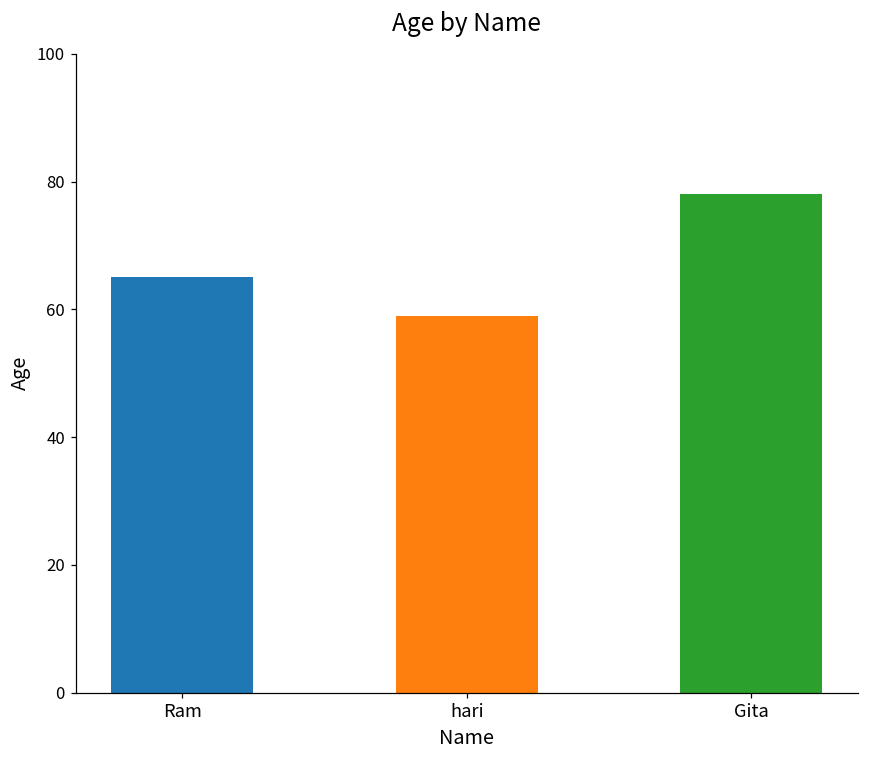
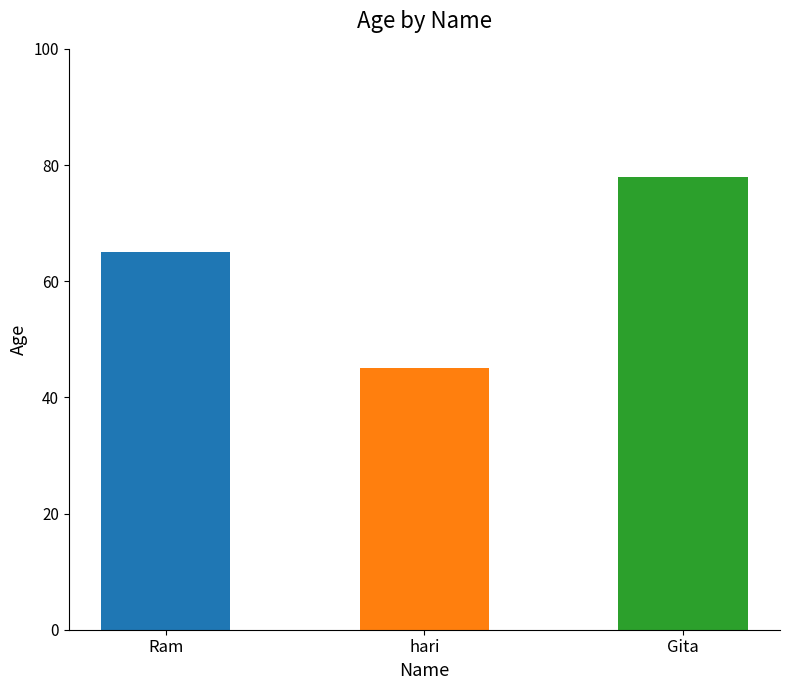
  {
    "Ram": 65,
-   "hari": 59,
+   "hari": 45,
    "Gita": 78
  }
